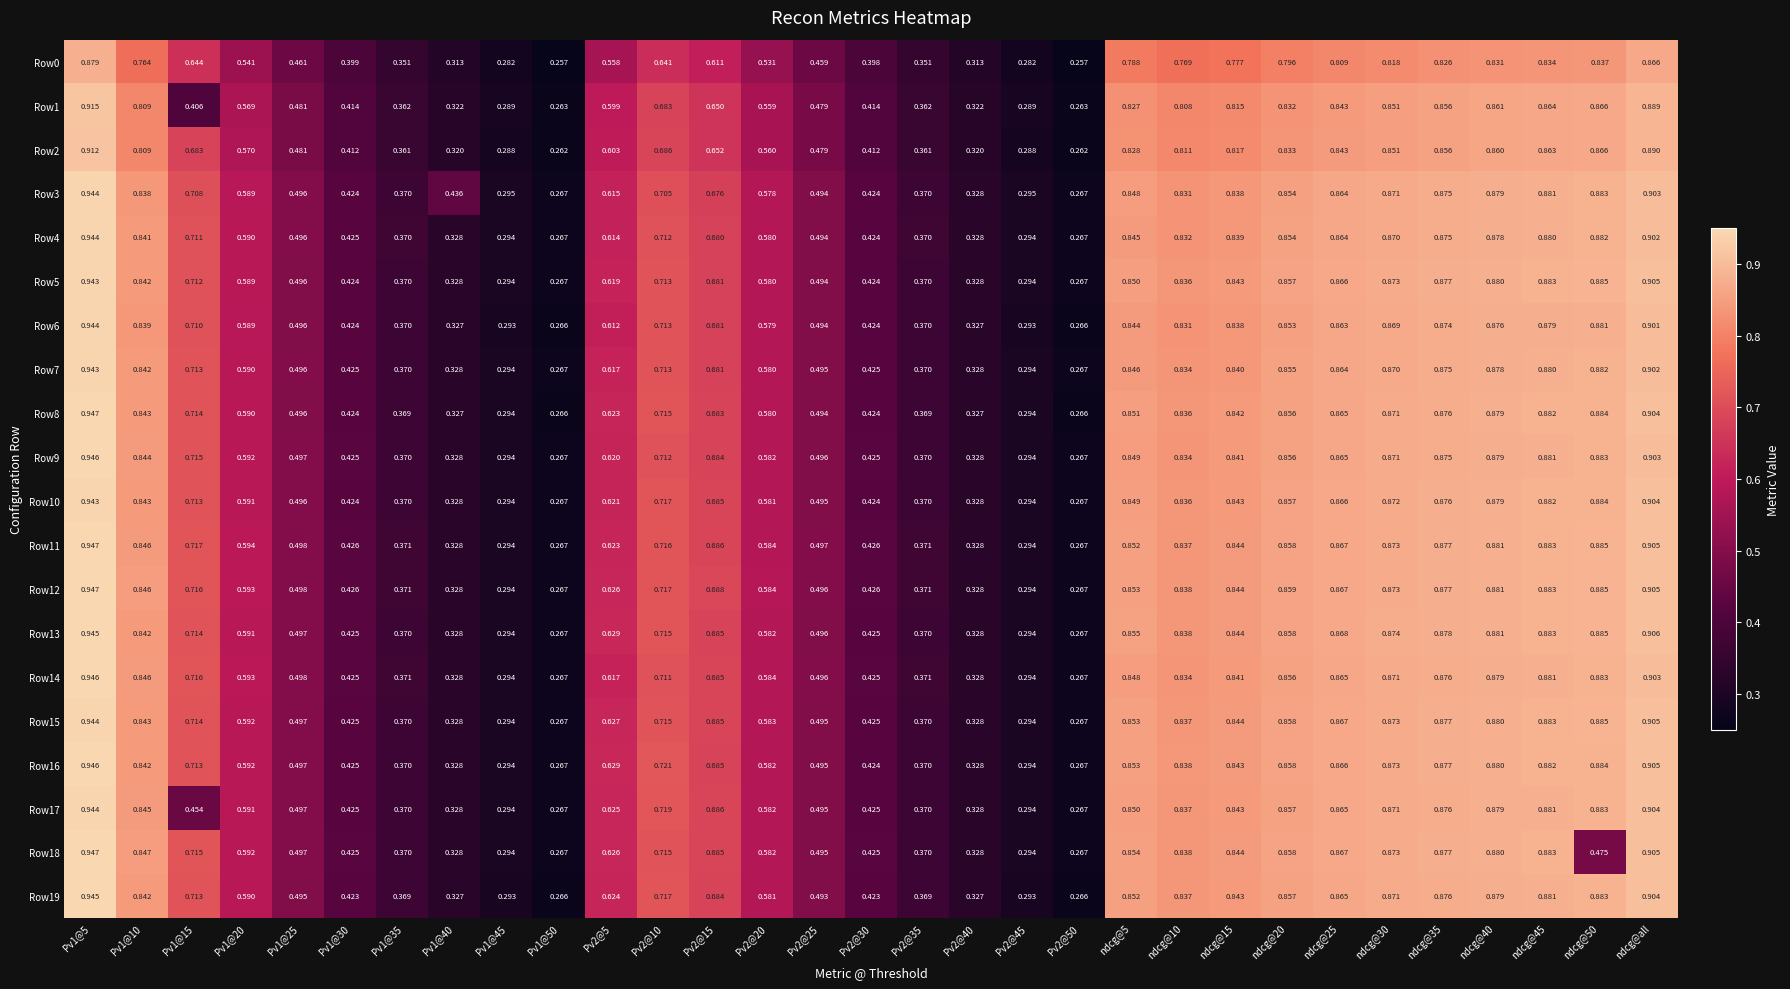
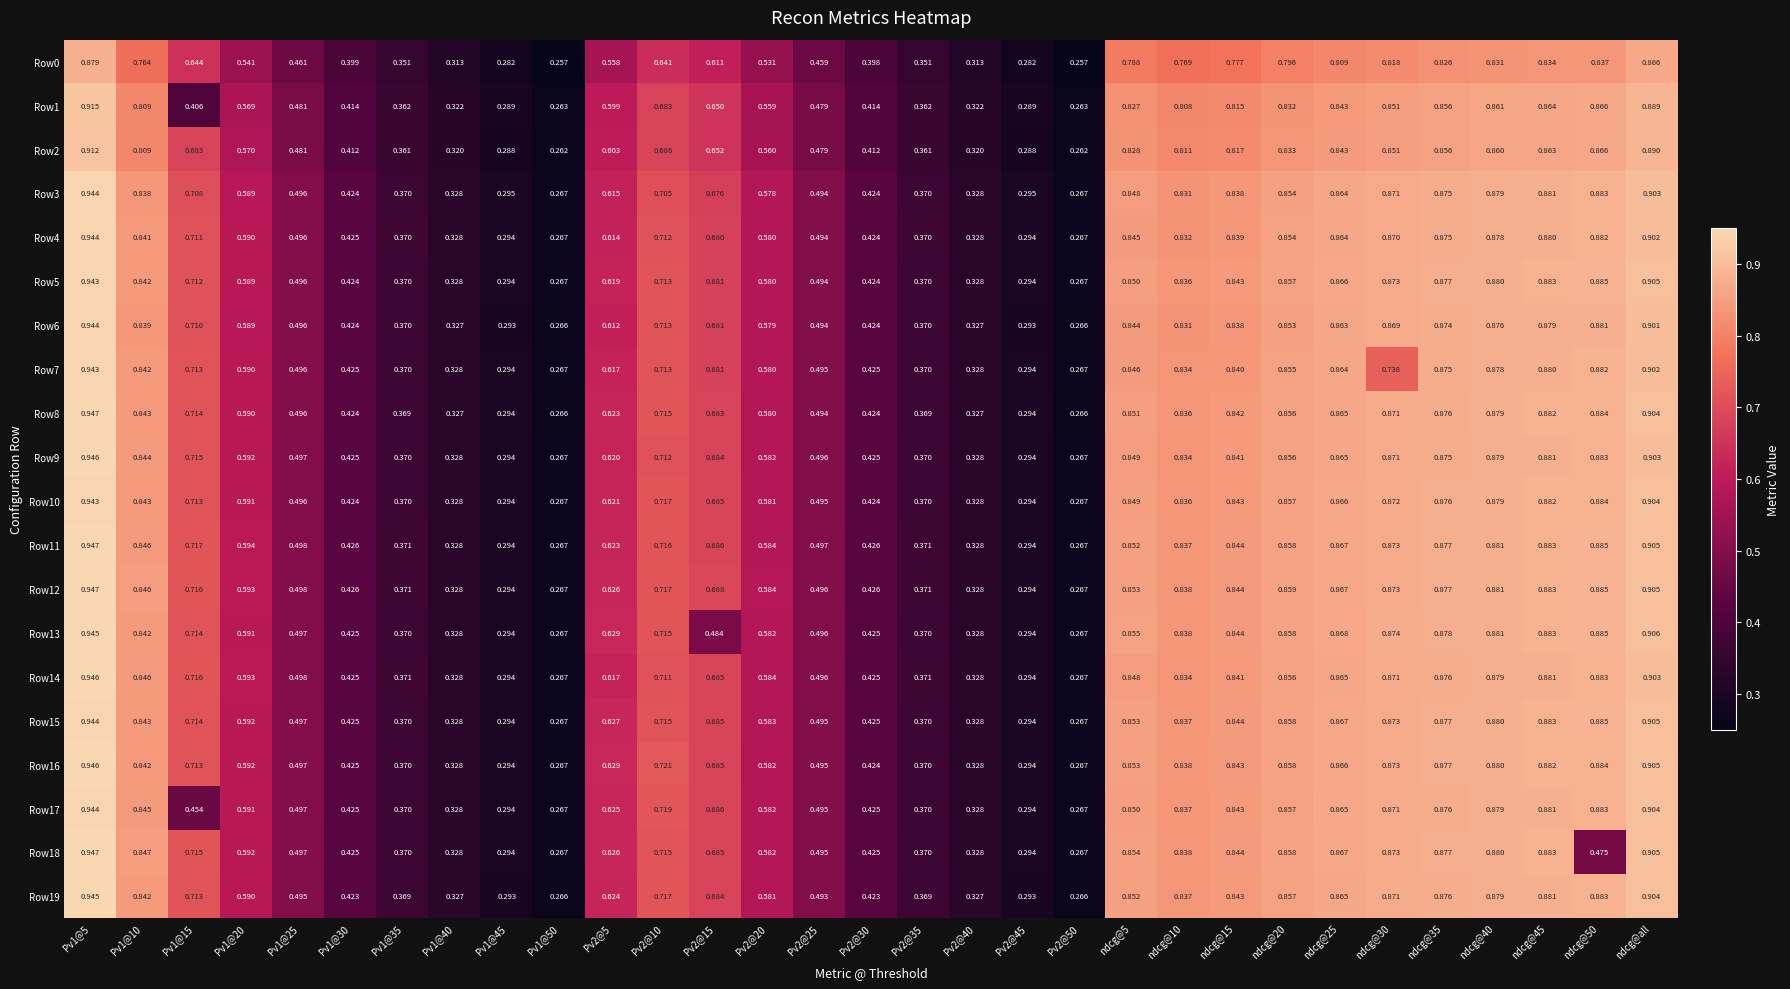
  {
    "Row3": {
      "Pv1@5": 0.944,
      "Pv1@10": 0.838,
      "Pv1@15": 0.708,
      "Pv1@20": 0.589,
      "Pv1@25": 0.496,
      "Pv1@30": 0.424,
      "Pv1@35": 0.370,
-     "Pv1@40": 0.436,
+     "Pv1@40": 0.328,
      "Pv1@45": 0.295,
      "Pv1@50": 0.267,
      "Pv2@5": 0.615,
      "Pv2@10": 0.705,
      "Pv2@15": 0.676,
      "Pv2@20": 0.578,
      "Pv2@25": 0.494,
      "Pv2@30": 0.424,
      "Pv2@35": 0.370,
      "Pv2@40": 0.328,
      "Pv2@45": 0.295,
      "Pv2@50": 0.267,
      "ndcg@5": 0.848,
      "ndcg@10": 0.831,
      "ndcg@15": 0.838,
      "ndcg@20": 0.854,
      "ndcg@25": 0.864,
      "ndcg@30": 0.871,
      "ndcg@35": 0.875,
      "ndcg@40": 0.879,
      "ndcg@45": 0.881,
      "ndcg@50": 0.883,
      "ndcg@all": 0.903
    },
    "Row7": {
      "Pv1@5": 0.943,
      "Pv1@10": 0.842,
      "Pv1@15": 0.713,
      "Pv1@20": 0.590,
      "Pv1@25": 0.496,
      "Pv1@30": 0.425,
      "Pv1@35": 0.370,
      "Pv1@40": 0.328,
      "Pv1@45": 0.294,
      "Pv1@50": 0.267,
      "Pv2@5": 0.617,
      "Pv2@10": 0.713,
      "Pv2@15": 0.681,
      "Pv2@20": 0.580,
      "Pv2@25": 0.495,
      "Pv2@30": 0.425,
      "Pv2@35": 0.370,
      "Pv2@40": 0.328,
      "Pv2@45": 0.294,
      "Pv2@50": 0.267,
      "ndcg@5": 0.846,
      "ndcg@10": 0.834,
      "ndcg@15": 0.840,
      "ndcg@20": 0.855,
      "ndcg@25": 0.864,
-     "ndcg@30": 0.870,
+     "ndcg@30": 0.738,
      "ndcg@35": 0.875,
      "ndcg@40": 0.878,
      "ndcg@45": 0.880,
      "ndcg@50": 0.882,
      "ndcg@all": 0.902
    },
    "Row13": {
      "Pv1@5": 0.945,
      "Pv1@10": 0.842,
      "Pv1@15": 0.714,
      "Pv1@20": 0.591,
      "Pv1@25": 0.497,
      "Pv1@30": 0.425,
      "Pv1@35": 0.370,
      "Pv1@40": 0.328,
      "Pv1@45": 0.294,
      "Pv1@50": 0.267,
      "Pv2@5": 0.629,
      "Pv2@10": 0.715,
-     "Pv2@15": 0.685,
+     "Pv2@15": 0.484,
      "Pv2@20": 0.582,
      "Pv2@25": 0.496,
      "Pv2@30": 0.425,
      "Pv2@35": 0.370,
      "Pv2@40": 0.328,
      "Pv2@45": 0.294,
      "Pv2@50": 0.267,
      "ndcg@5": 0.855,
      "ndcg@10": 0.838,
      "ndcg@15": 0.844,
      "ndcg@20": 0.858,
      "ndcg@25": 0.868,
      "ndcg@30": 0.874,
      "ndcg@35": 0.878,
      "ndcg@40": 0.881,
      "ndcg@45": 0.883,
      "ndcg@50": 0.885,
      "ndcg@all": 0.906
    }
  }
